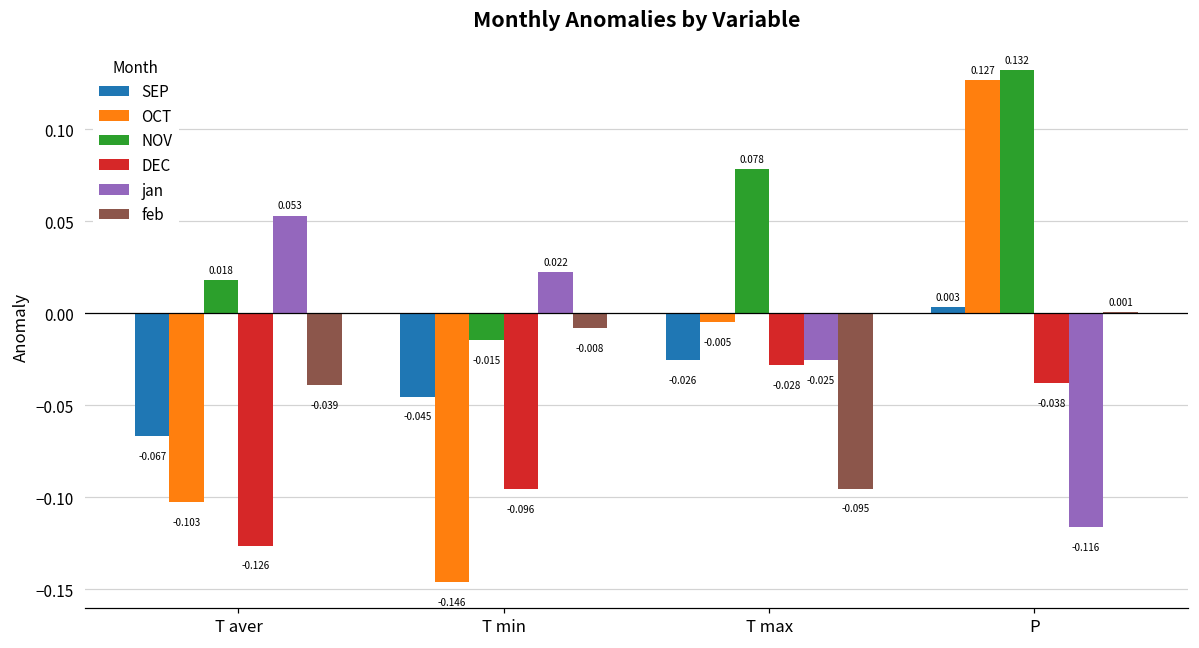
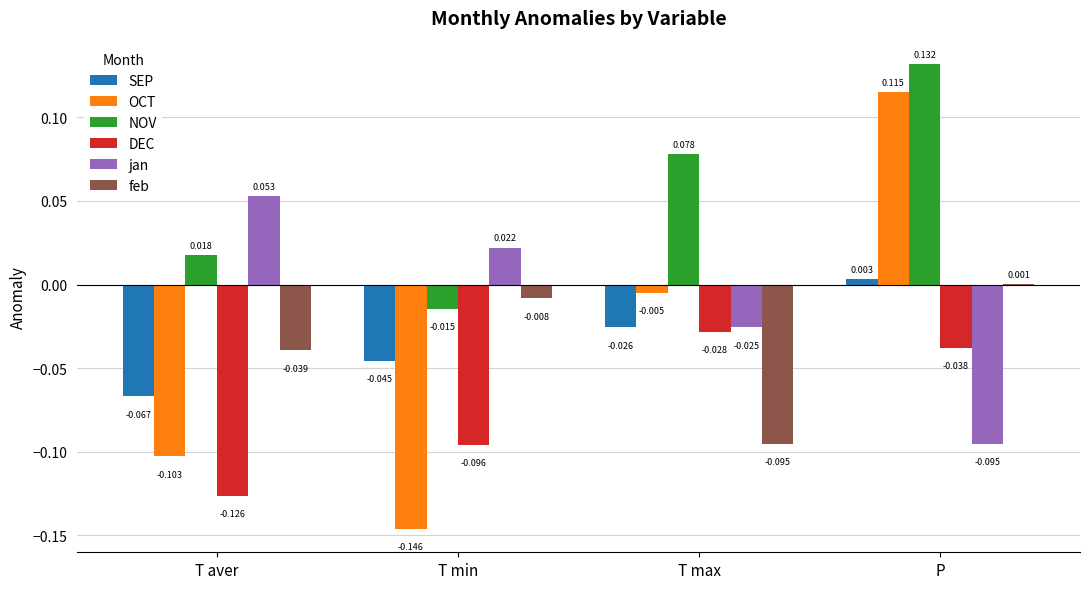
  {
    "SEP": {
      "T aver": -0.067,
      "T min": -0.045,
      "T max": -0.026,
      "P": 0.003
    },
    "OCT": {
      "T aver": -0.103,
      "T min": -0.146,
      "T max": -0.005,
-     "P": 0.127
+     "P": 0.115
    },
    "NOV": {
      "T aver": 0.018,
      "T min": -0.015,
      "T max": 0.078,
      "P": 0.132
    },
    "DEC": {
      "T aver": -0.126,
      "T min": -0.096,
      "T max": -0.028,
      "P": -0.038
    },
    "jan": {
      "T aver": 0.053,
      "T min": 0.022,
      "T max": -0.025,
-     "P": -0.116
+     "P": -0.095
    },
    "feb": {
      "T aver": -0.039,
      "T min": -0.008,
      "T max": -0.095,
      "P": 0.001
    }
  }
